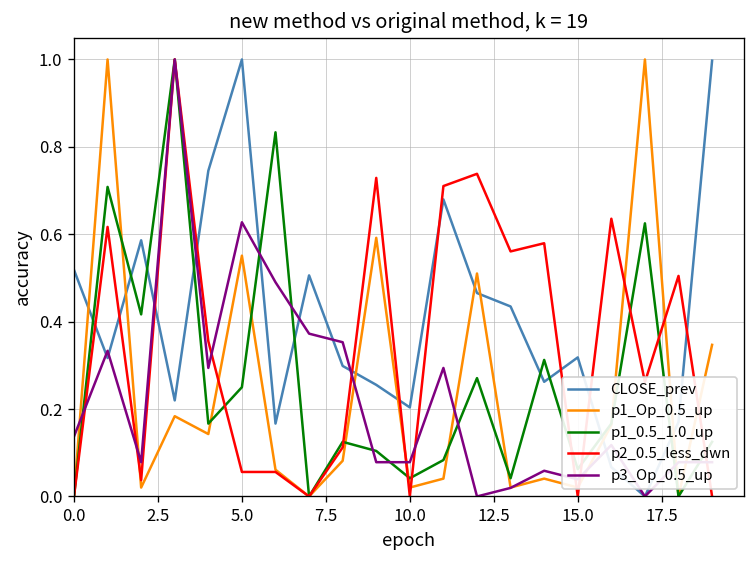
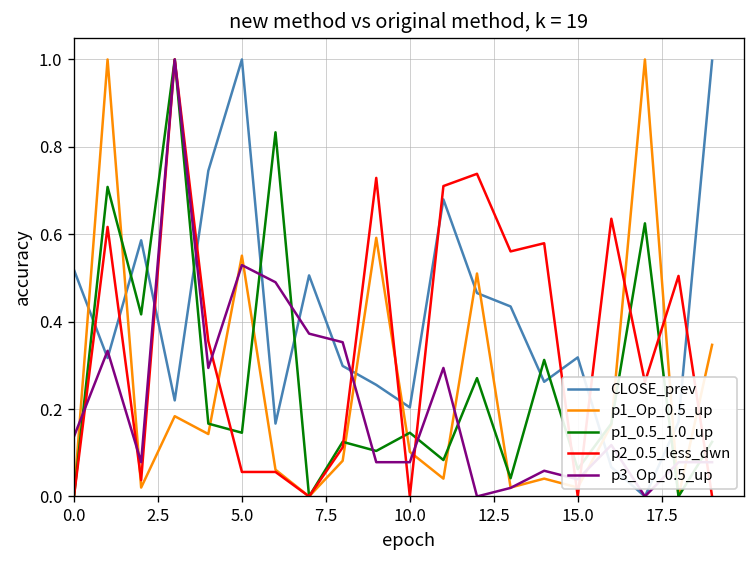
  {
    "CLOSE_prev": {
      "0.0": 0.52,
      "5.0": 1.00,
      "10.0": 0.20,
      "15.0": 0.32
    },
    "p1_Op_0.5_up": {
      "5.0": 0.55,
-     "10.0": 0.02
+     "10.0": 0.10
    },
    "p1_0.5_1.0_up": {
-     "5.0": 0.25,
-     "10.0": 0.04
+     "5.0": 0.15,
+     "10.0": 0.15
    },
    "p2_0.5_less_dwn": {
      "5.0": 0.06,
      "10.0": 0.00,
      "15.0": 0.00
    },
    "p3_Op_0.5_up": {
      "0.0": 0.14,
-     "5.0": 0.63,
+     "5.0": 0.53,
      "10.0": 0.08
    }
  }
